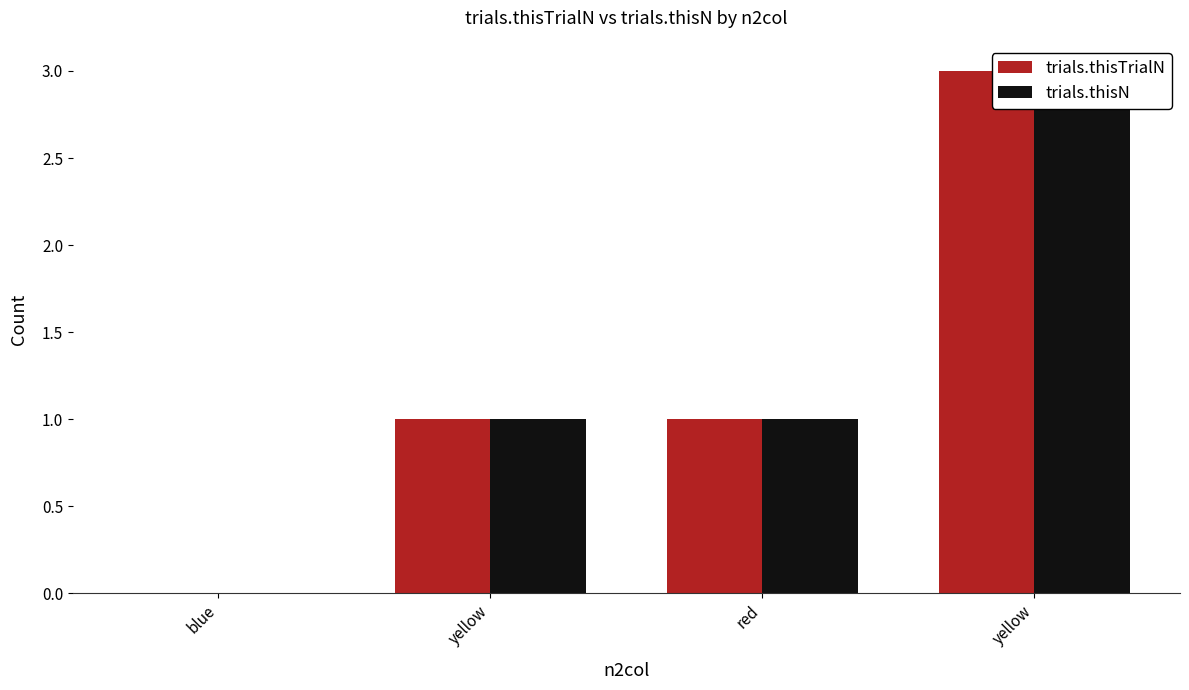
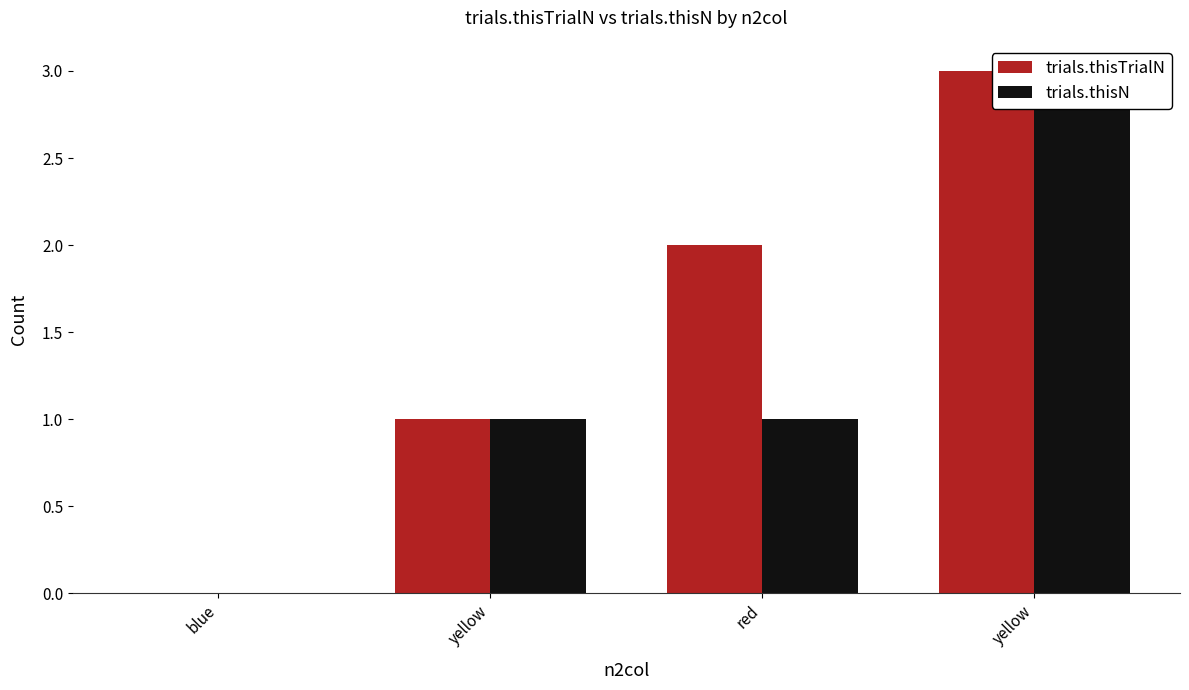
  {
    "trials.thisTrialN": {
      "blue": 0,
-     "red": 1
+     "red": 2
    },
    "trials.thisN": {
      "blue": 0,
      "red": 1
    }
  }
